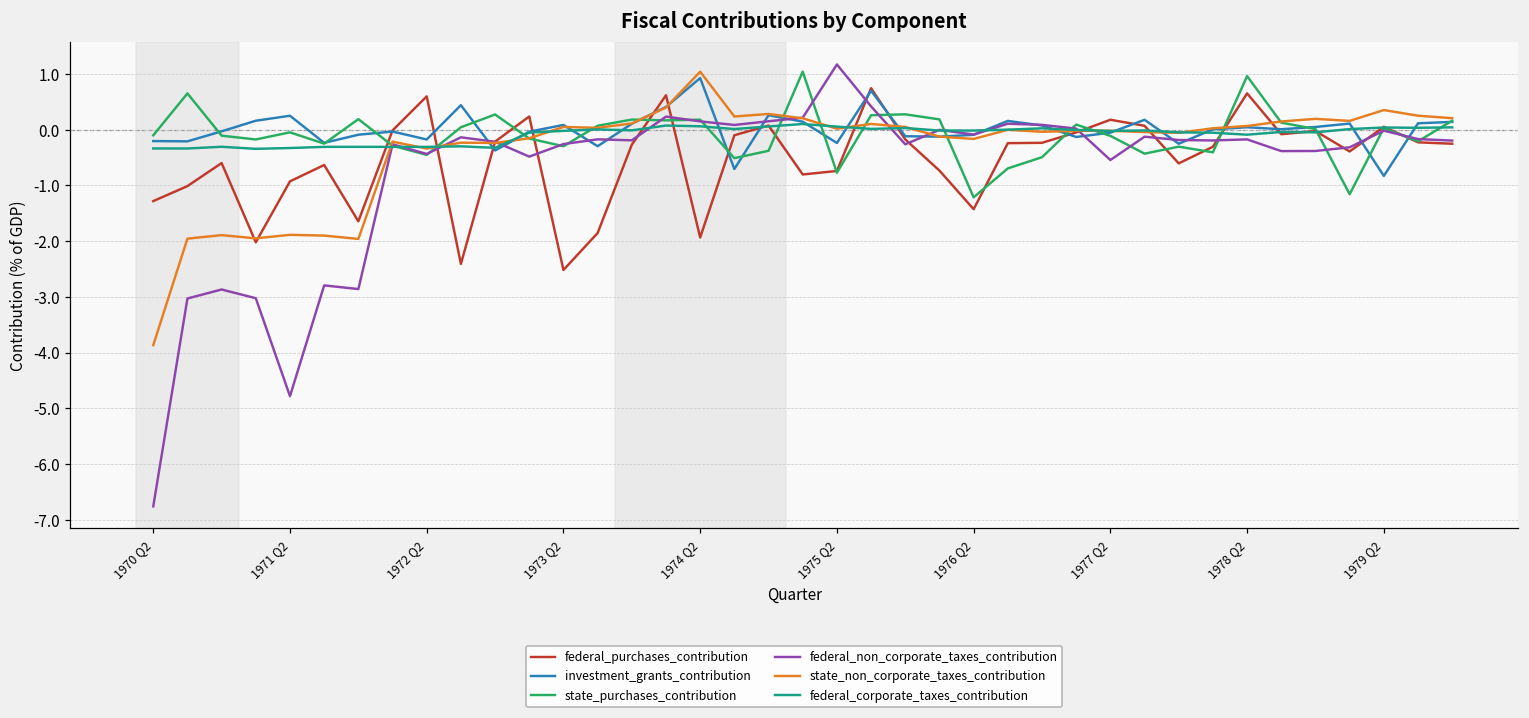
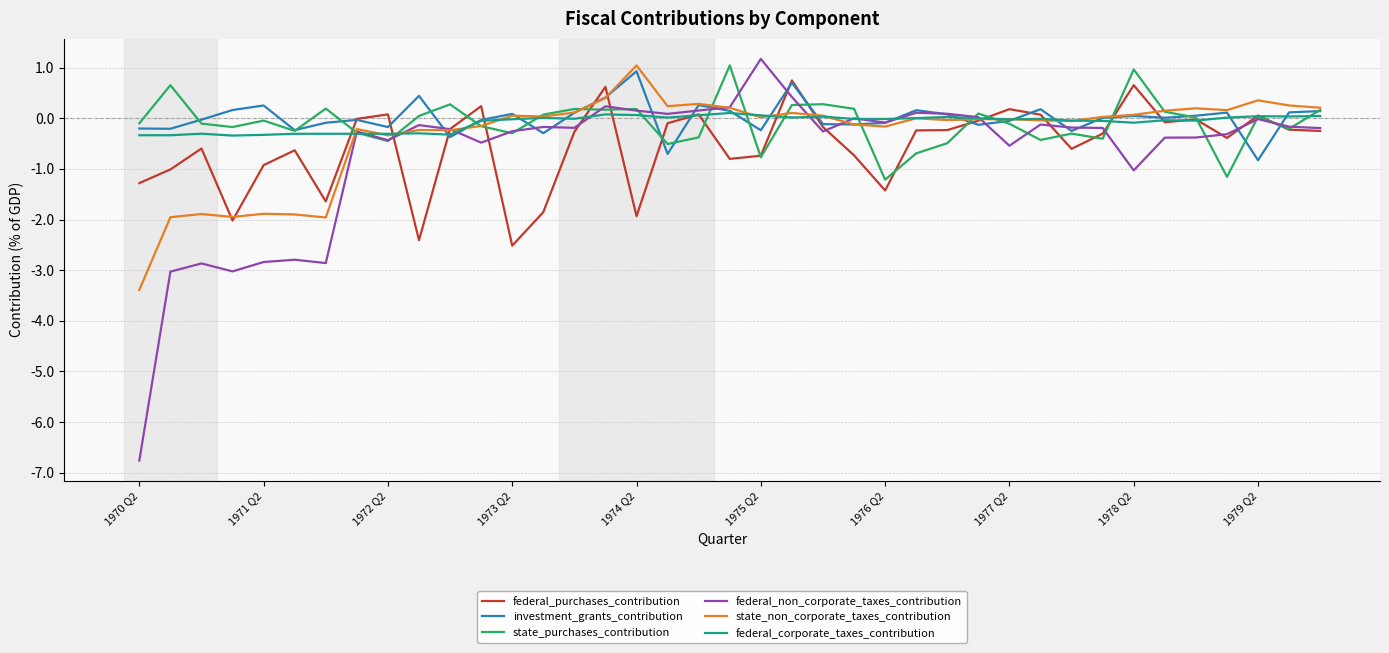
  {
    "federal_purchases_contribution": {
      "1970 Q2": -1.3,
      "1971 Q2": -0.9,
-     "1972 Q2": 0.6,
+     "1972 Q2": 0.1,
      "1973 Q2": -2.5,
      "1974 Q2": -1.9,
      "1976 Q2": -1.4,
      "1977 Q2": 0.2,
      "1978 Q2": 0.7
    },
    "investment_grants_contribution": {
      "1970 Q2": -0.2,
      "1971 Q2": 0.3,
      "1972 Q2": -0.2,
      "1974 Q2": 0.9,
      "1975 Q2": -0.2,
      "1979 Q2": -0.8
    },
    "federal_non_corporate_taxes_contribution": {
      "1970 Q2": -6.8,
-     "1971 Q2": -4.8,
+     "1971 Q2": -2.8,
      "1975 Q2": 1.2,
      "1977 Q2": -0.5,
-     "1978 Q2": -0.2
+     "1978 Q2": -1.0
    },
    "state_non_corporate_taxes_contribution": {
-     "1970 Q2": -3.9,
+     "1970 Q2": -3.4,
      "1971 Q2": -1.9,
      "1974 Q2": 1.0,
      "1976 Q2": -0.2,
      "1979 Q2": 0.4
    }
  }
